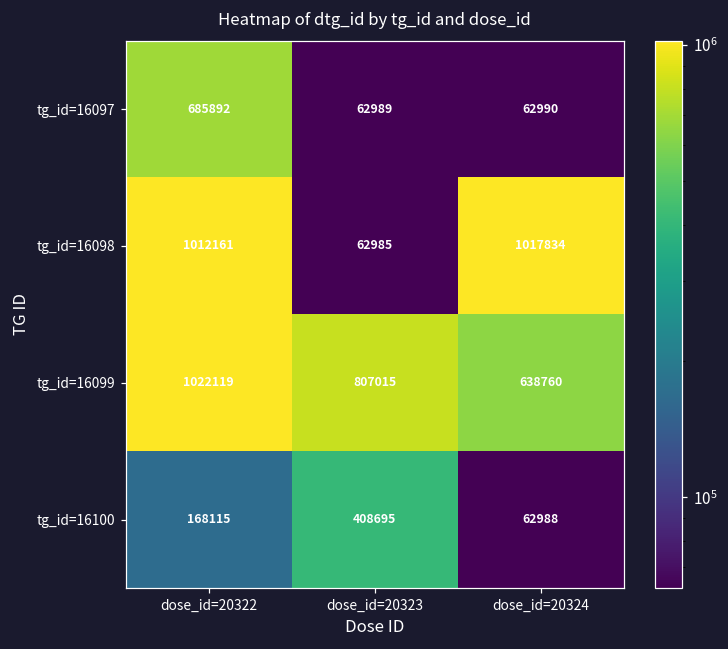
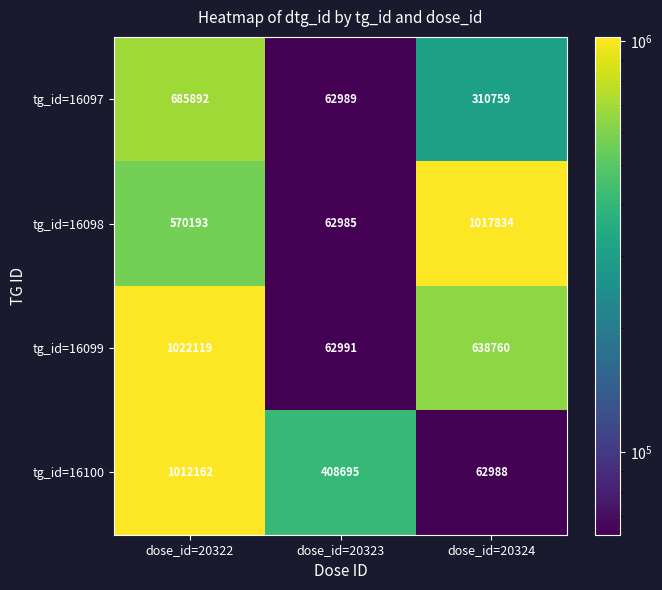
  {
    "tg_id=16097": {
      "dose_id=20322": 685892,
      "dose_id=20323": 62989,
-     "dose_id=20324": 62990
+     "dose_id=20324": 310759
    },
    "tg_id=16098": {
-     "dose_id=20322": 1012161,
+     "dose_id=20322": 570193,
      "dose_id=20323": 62985,
      "dose_id=20324": 1017834
    },
    "tg_id=16099": {
      "dose_id=20322": 1022119,
-     "dose_id=20323": 807015,
+     "dose_id=20323": 62991,
      "dose_id=20324": 638760
    },
    "tg_id=16100": {
-     "dose_id=20322": 168115,
+     "dose_id=20322": 1012162,
      "dose_id=20323": 408695,
      "dose_id=20324": 62988
    }
  }
